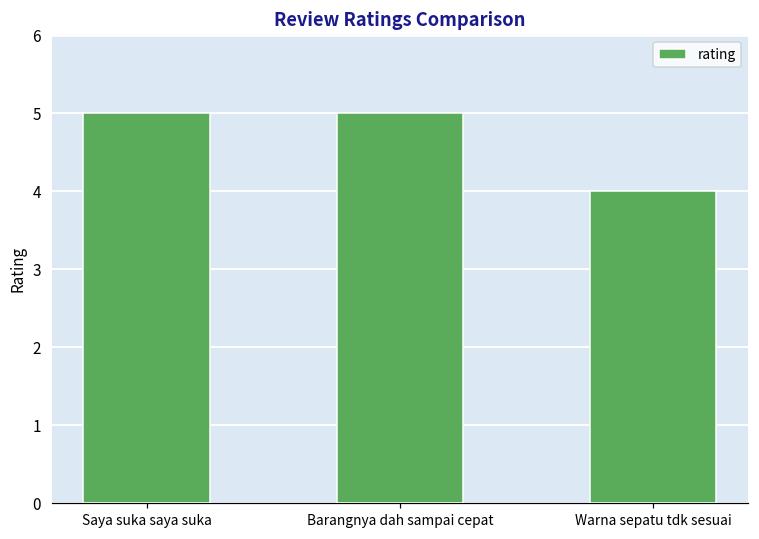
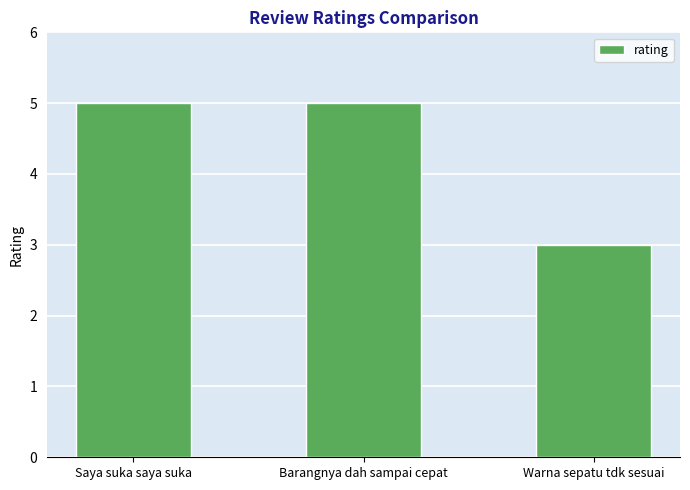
  {
    "Saya suka saya suka": 5,
    "Barangnya dah sampai cepat": 5,
-   "Warna sepatu tdk sesuai": 4
+   "Warna sepatu tdk sesuai": 3
  }
